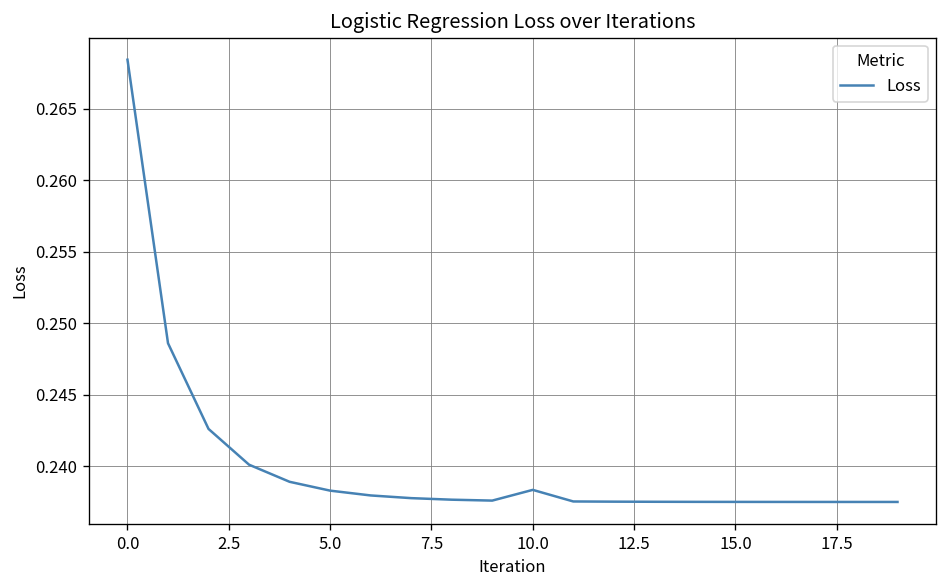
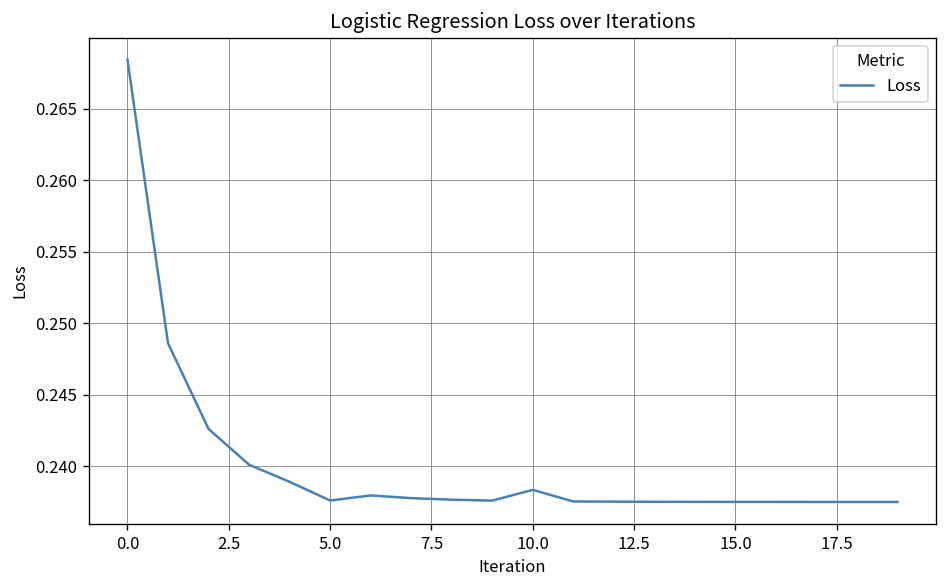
  {
    "0.0": 0.2684,
-   "5.0": 0.2383,
+   "5.0": 0.2376,
    "10.0": 0.2384,
    "15.0": 0.2375
  }
